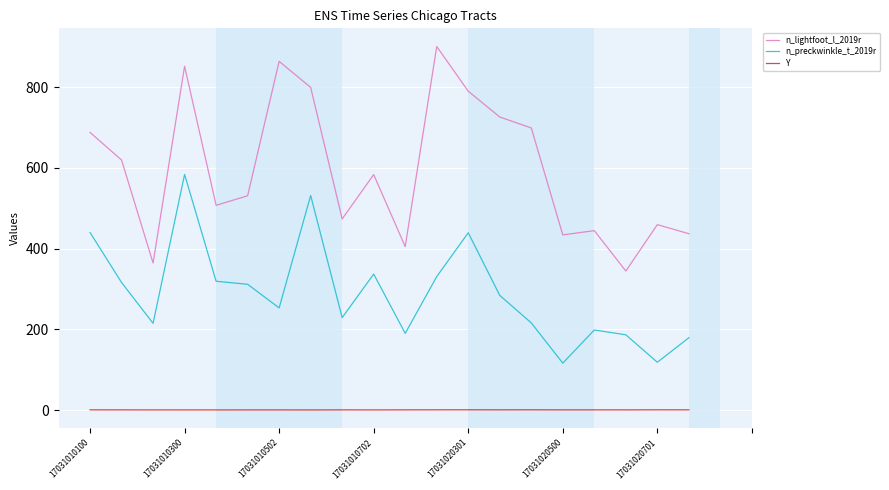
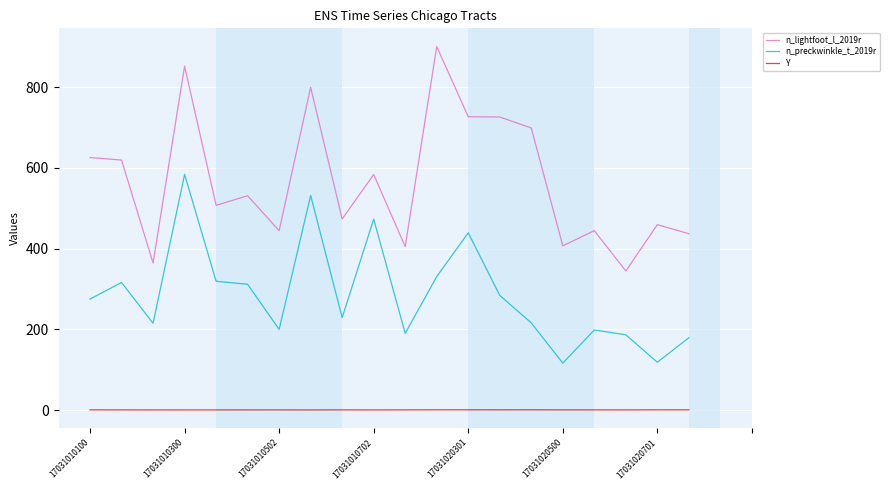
  {
    "n_lightfoot_l_2019r": {
-     "17031010100": 690,
+     "17031010100": 630,
      "17031010300": 850,
-     "17031010502": 860,
+     "17031010502": 440,
      "17031010702": 580,
-     "17031020301": 790,
-     "17031020500": 430,
+     "17031020301": 730,
+     "17031020500": 410,
      "17031020701": 460
    },
    "n_preckwinkle_t_2019r": {
-     "17031010100": 440,
+     "17031010100": 280,
      "17031010300": 580,
-     "17031010502": 250,
-     "17031010702": 340,
+     "17031010502": 200,
+     "17031010702": 470,
      "17031020301": 440,
      "17031020500": 120,
      "17031020701": 120
    },
    "Y": {
      "17031010100": 0,
      "17031010300": 0,
      "17031010502": 0,
      "17031010702": 0,
      "17031020301": 0,
      "17031020500": 0,
      "17031020701": 0
    }
  }
